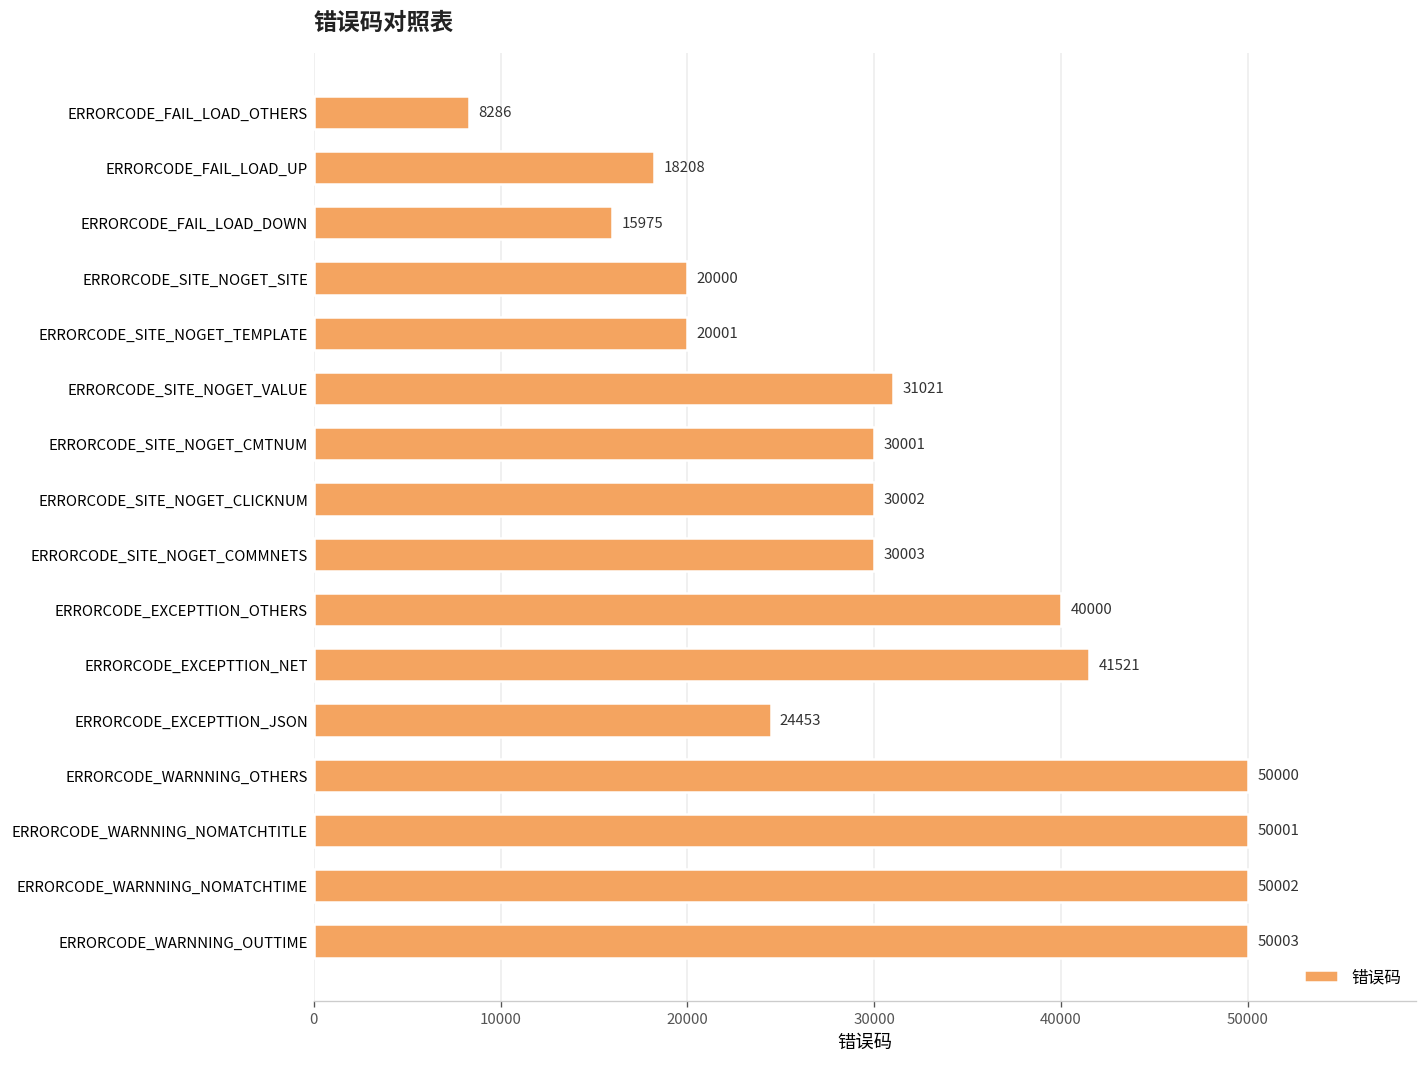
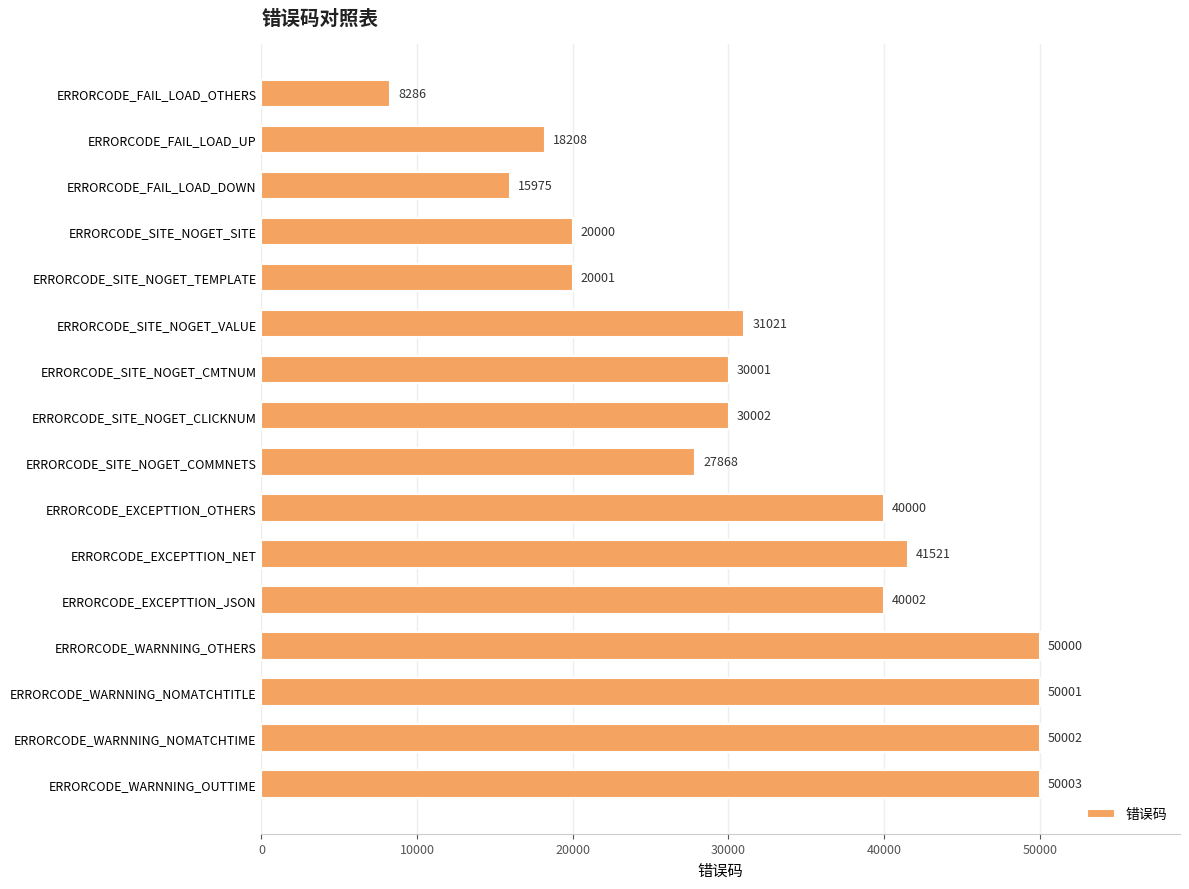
  {
    "ERRORCODE_FAIL_LOAD_OTHERS": 8286,
    "ERRORCODE_FAIL_LOAD_UP": 18208,
    "ERRORCODE_FAIL_LOAD_DOWN": 15975,
    "ERRORCODE_SITE_NOGET_SITE": 20000,
    "ERRORCODE_SITE_NOGET_TEMPLATE": 20001,
    "ERRORCODE_SITE_NOGET_VALUE": 31021,
    "ERRORCODE_SITE_NOGET_CMTNUM": 30001,
    "ERRORCODE_SITE_NOGET_CLICKNUM": 30002,
-   "ERRORCODE_SITE_NOGET_COMMNETS": 30003,
+   "ERRORCODE_SITE_NOGET_COMMNETS": 27868,
    "ERRORCODE_EXCEPTTION_OTHERS": 40000,
    "ERRORCODE_EXCEPTTION_NET": 41521,
-   "ERRORCODE_EXCEPTTION_JSON": 24453,
+   "ERRORCODE_EXCEPTTION_JSON": 40002,
    "ERRORCODE_WARNNING_OTHERS": 50000,
    "ERRORCODE_WARNNING_NOMATCHTITLE": 50001,
    "ERRORCODE_WARNNING_NOMATCHTIME": 50002,
    "ERRORCODE_WARNNING_OUTTIME": 50003
  }
